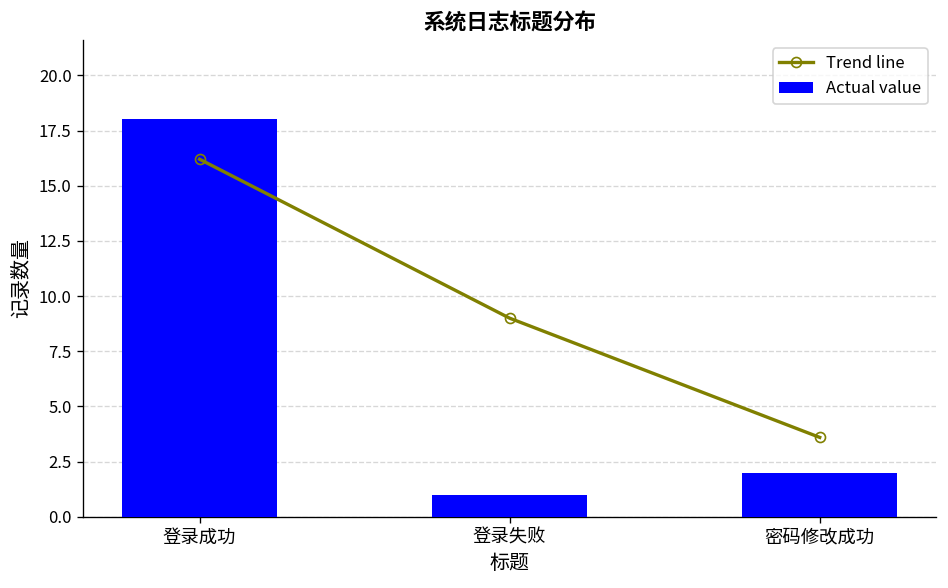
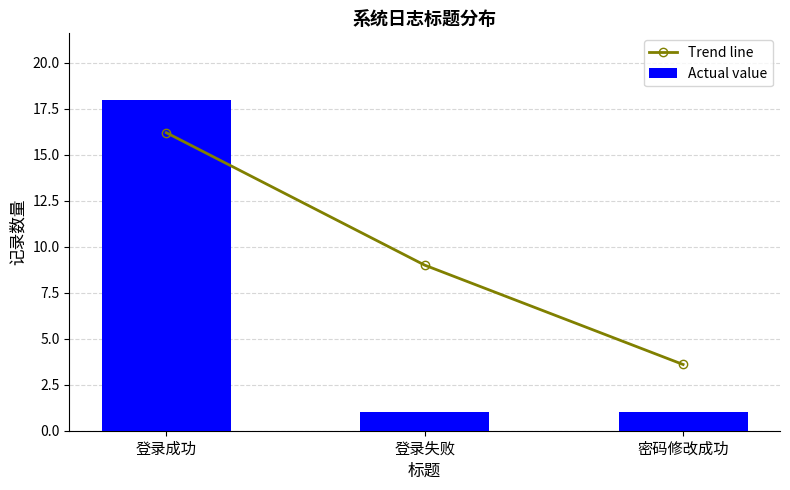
  {
    "Trend line": {
      "登录成功": 16.2,
      "登录失败": 9,
      "密码修改成功": 3.6
    },
    "Actual value": {
      "登录成功": 18,
      "登录失败": 1,
-     "密码修改成功": 2
+     "密码修改成功": 1
    }
  }
